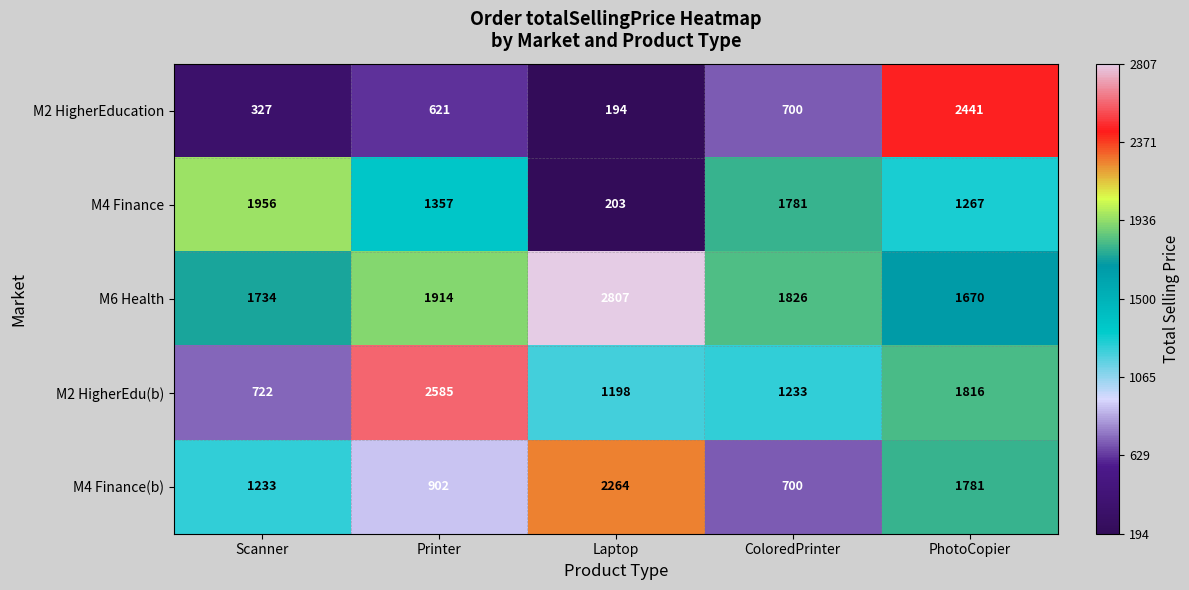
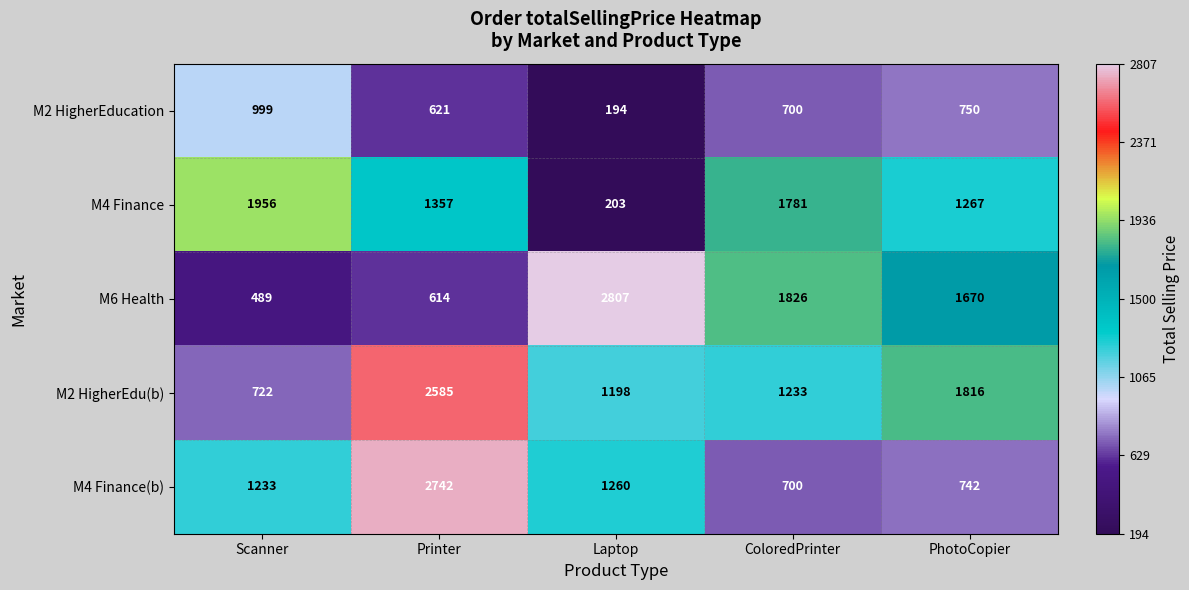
  {
    "M2 HigherEducation": {
-     "Scanner": 327,
+     "Scanner": 999,
      "Printer": 621,
      "Laptop": 194,
      "ColoredPrinter": 700,
-     "PhotoCopier": 2441
+     "PhotoCopier": 750
    },
    "M4 Finance": {
      "Scanner": 1956,
      "Printer": 1357,
      "Laptop": 203,
      "ColoredPrinter": 1781,
      "PhotoCopier": 1267
    },
    "M6 Health": {
-     "Scanner": 1734,
-     "Printer": 1914,
+     "Scanner": 489,
+     "Printer": 614,
      "Laptop": 2807,
      "ColoredPrinter": 1826,
      "PhotoCopier": 1670
    },
    "M2 HigherEdu(b)": {
      "Scanner": 722,
      "Printer": 2585,
      "Laptop": 1198,
      "ColoredPrinter": 1233,
      "PhotoCopier": 1816
    },
    "M4 Finance(b)": {
      "Scanner": 1233,
-     "Printer": 902,
-     "Laptop": 2264,
+     "Printer": 2742,
+     "Laptop": 1260,
      "ColoredPrinter": 700,
-     "PhotoCopier": 1781
+     "PhotoCopier": 742
    }
  }
